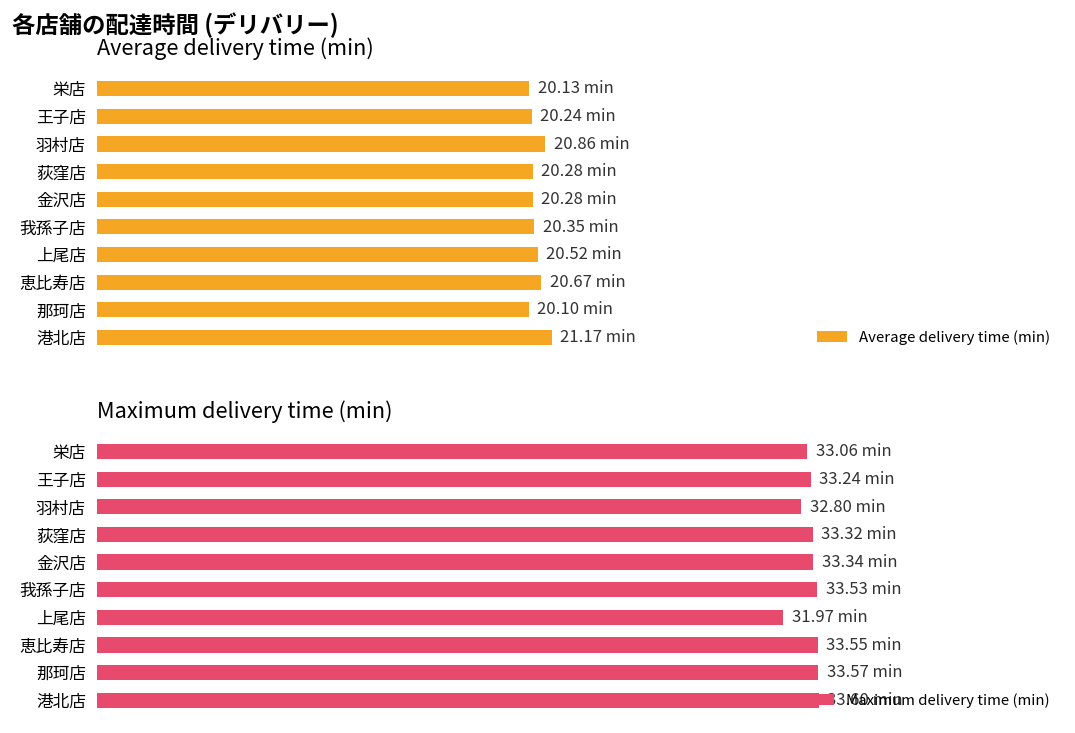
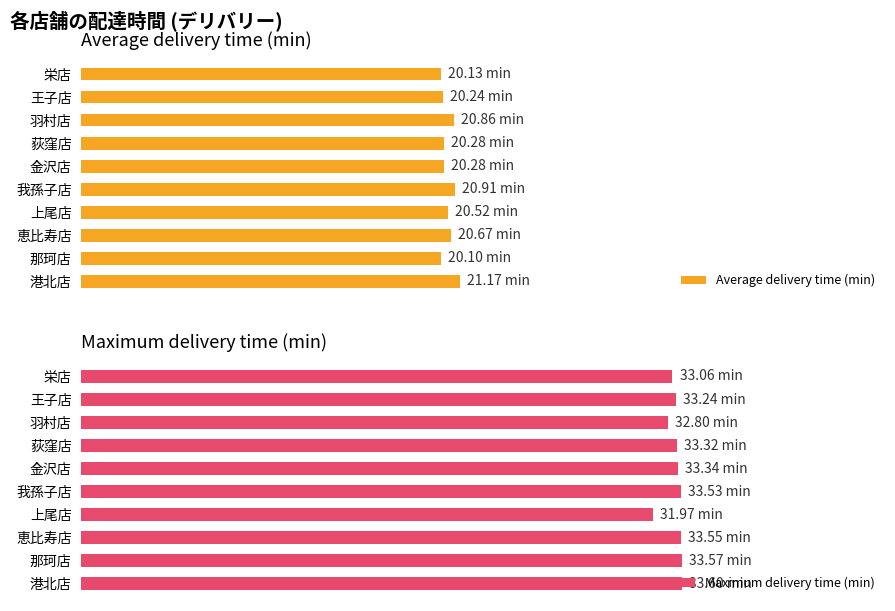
  {
    "Average delivery time (min)": {
      "栄店": 20.13,
      "王子店": 20.24,
      "羽村店": 20.86,
      "荻窪店": 20.28,
      "金沢店": 20.28,
-     "我孫子店": 20.35,
+     "我孫子店": 20.91,
      "上尾店": 20.52,
      "恵比寿店": 20.67,
      "那珂店": 20.10,
      "港北店": 21.17
    },
    "Maximum delivery time (min)": {
      "栄店": 33.06,
      "王子店": 33.24,
      "羽村店": 32.80,
      "荻窪店": 33.32,
      "金沢店": 33.34,
      "我孫子店": 33.53,
      "上尾店": 31.97,
      "恵比寿店": 33.55,
      "那珂店": 33.57,
      "港北店": 33.60
    }
  }
